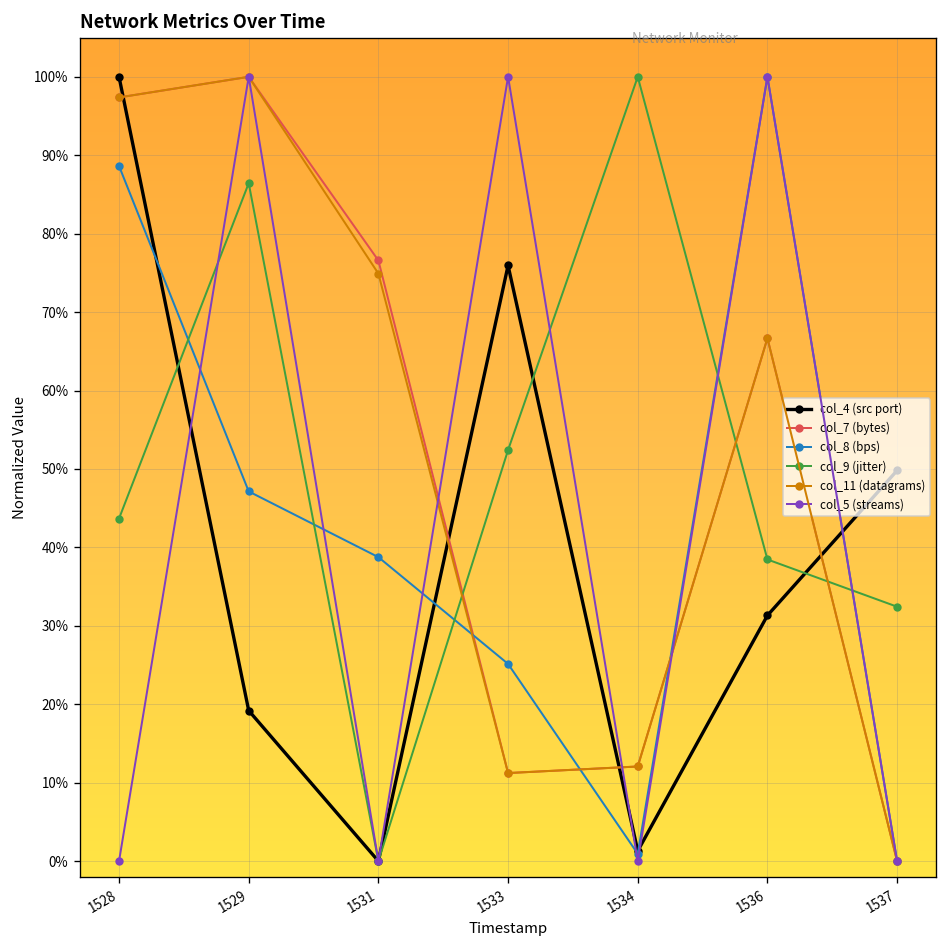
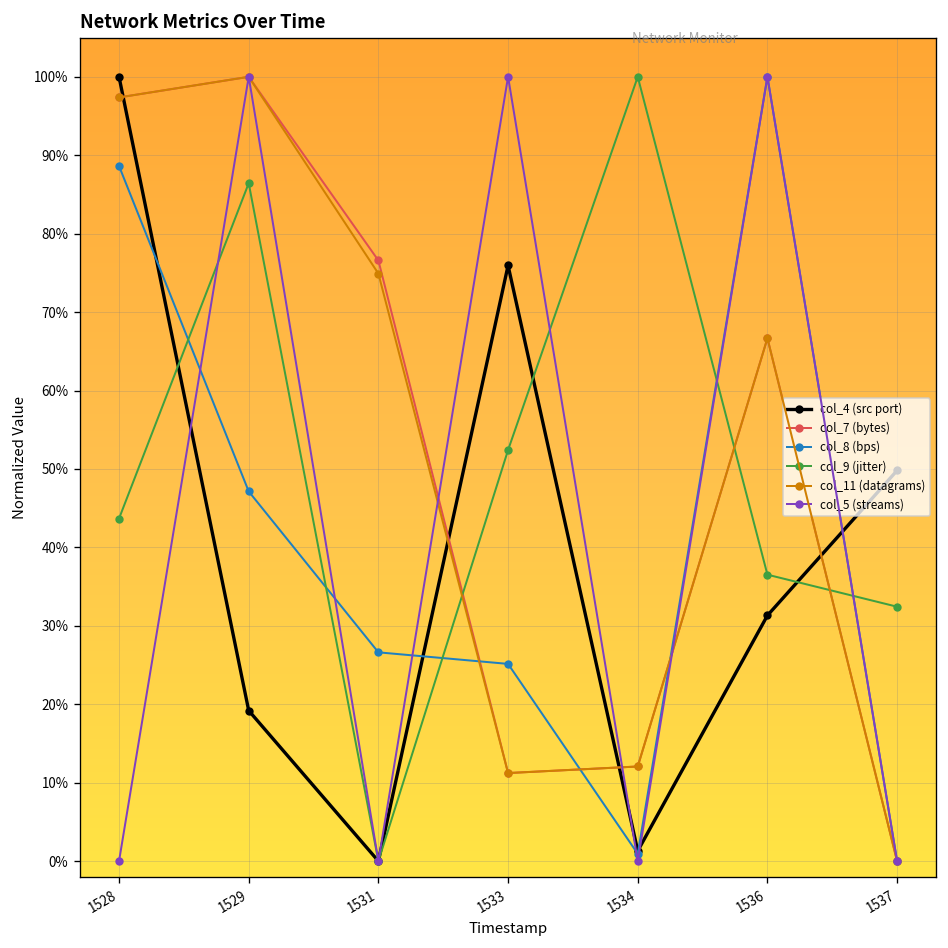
  {
    "col_4 (src port)": {
      "1528": "100%",
      "1529": "19%",
      "1533": "76%",
      "1536": "31%"
    },
    "col_7 (bytes)": {
      "1531": "77%"
    },
    "col_8 (bps)": {
      "1528": "89%",
      "1529": "47%",
-     "1531": "39%",
+     "1531": "27%",
      "1533": "25%"
    },
    "col_9 (jitter)": {
      "1528": "44%",
      "1529": "86%",
      "1533": "52%",
      "1534": "100%",
-     "1536": "38%",
+     "1536": "37%",
      "1537": "32%"
    },
    "col_11 (datagrams)": {
      "1531": "75%"
    },
    "col_5 (streams)": {
      "1528": "0%",
      "1533": "100%",
      "1534": "0%"
    }
  }
